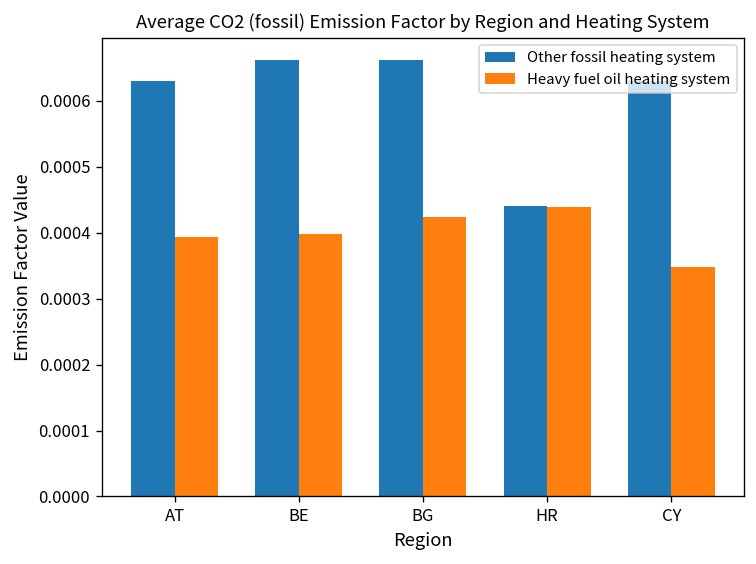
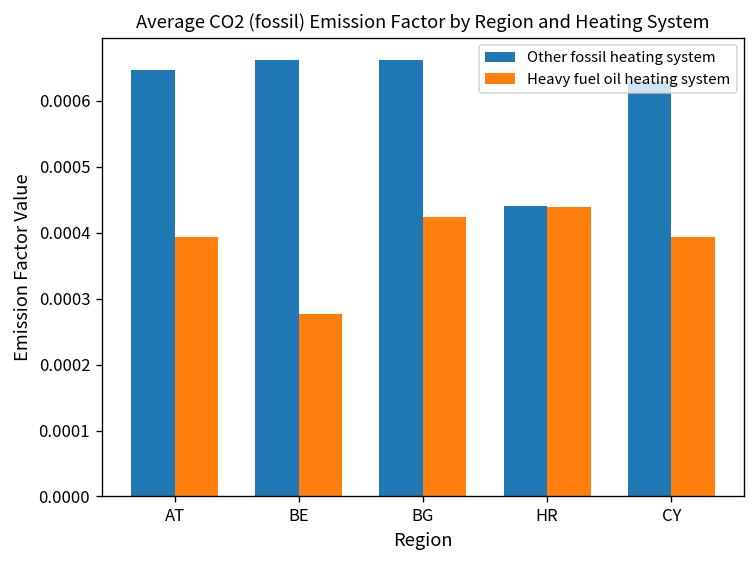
  {
    "Other fossil heating system": {
-     "AT": 0.00063,
+     "AT": 0.00065,
      "BE": 0.00066,
      "BG": 0.00066,
      "HR": 0.00044
    },
    "Heavy fuel oil heating system": {
      "AT": 0.00039,
-     "BE": 0.00040,
+     "BE": 0.00028,
      "BG": 0.00042,
      "HR": 0.00044,
-     "CY": 0.00035
+     "CY": 0.00039
    }
  }
